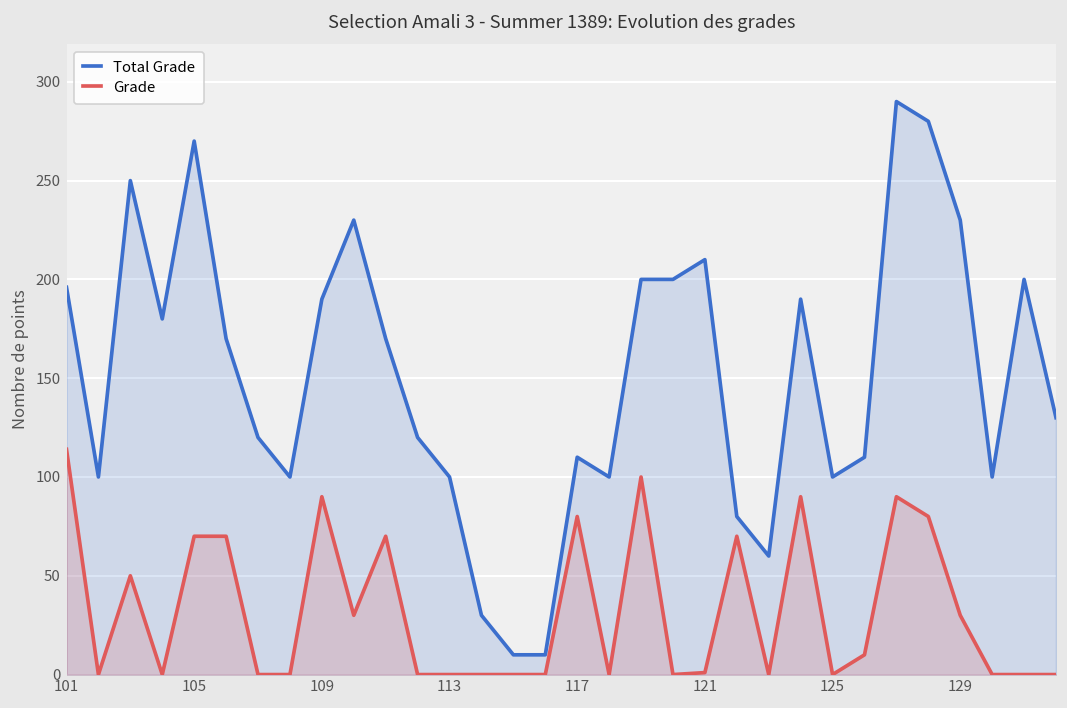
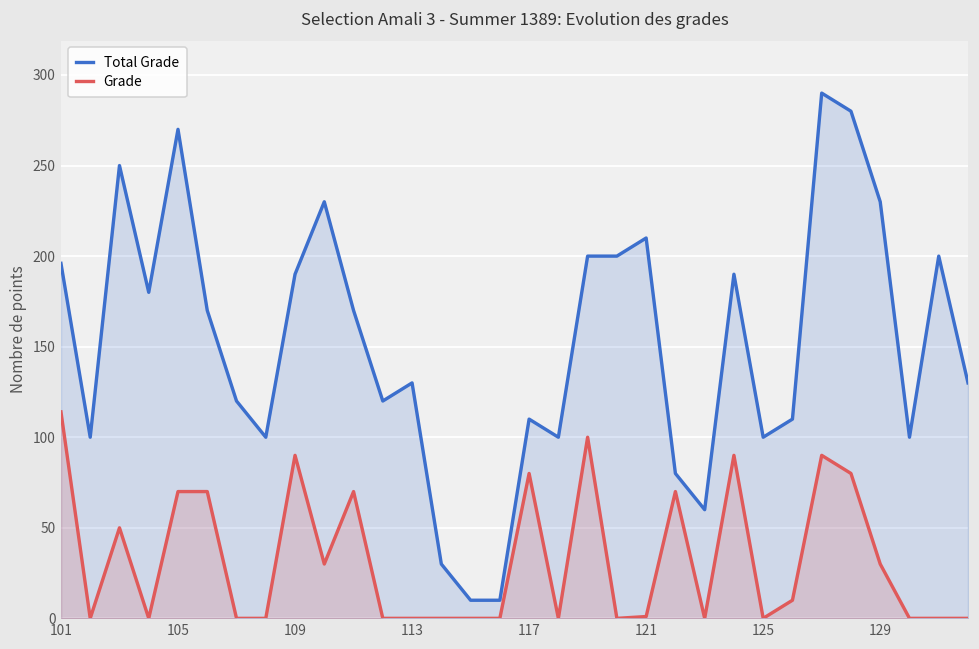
  {
    "Total Grade": {
      "101": 196,
      "105": 270,
      "109": 190,
-     "113": 100,
+     "113": 130,
      "117": 110,
      "121": 210,
      "125": 100,
      "129": 230
    },
    "Grade": {
      "101": 114,
      "105": 70,
      "109": 90,
      "113": 0,
      "117": 80,
      "121": 1,
      "125": 0,
      "129": 30
    }
  }
